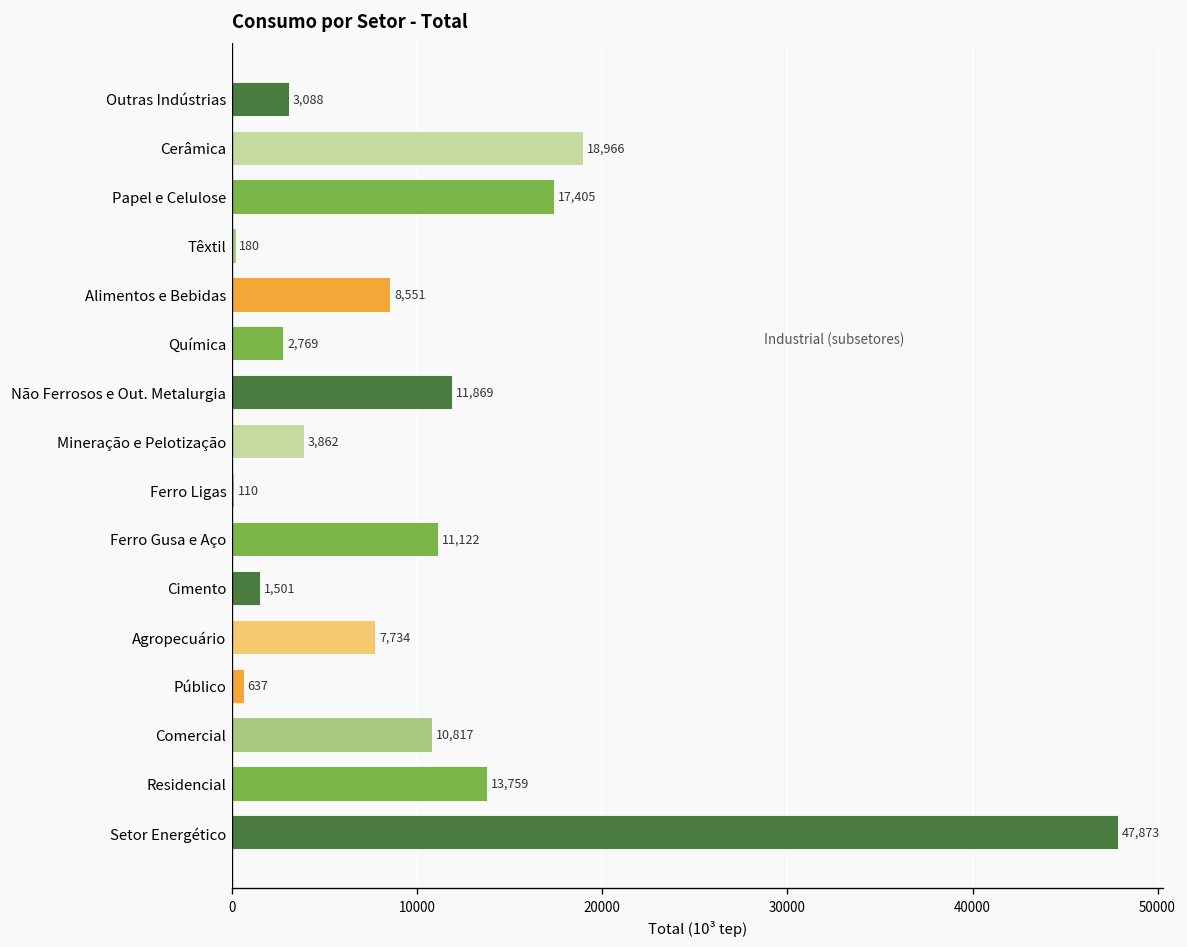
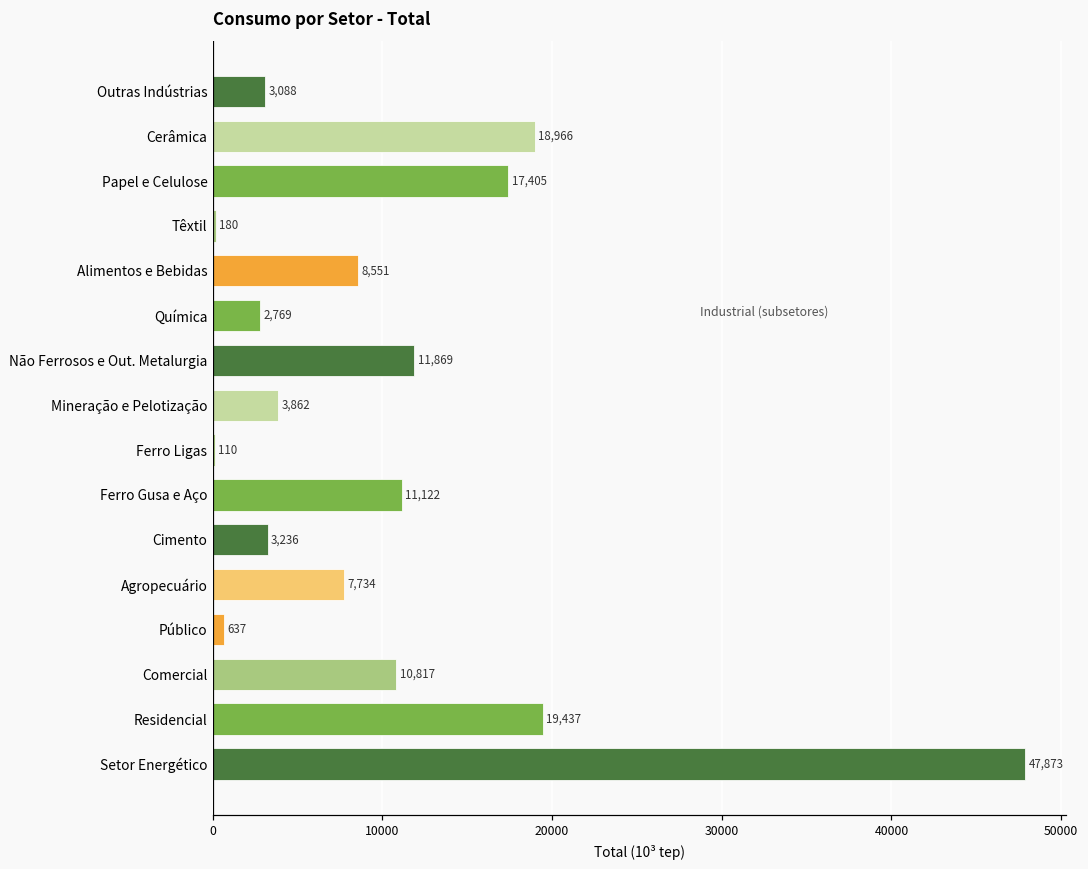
  {
    "Outras Indústrias": "3,088",
    "Cerâmica": "18,966",
    "Papel e Celulose": "17,405",
    "Têxtil": "180",
    "Alimentos e Bebidas": "8,551",
    "Química": "2,769",
    "Não Ferrosos e Out. Metalurgia": "11,869",
    "Mineração e Pelotização": "3,862",
    "Ferro Ligas": "110",
    "Ferro Gusa e Aço": "11,122",
-   "Cimento": "1,501",
+   "Cimento": "3,236",
    "Agropecuário": "7,734",
    "Público": "637",
    "Comercial": "10,817",
-   "Residencial": "13,759",
+   "Residencial": "19,437",
    "Setor Energético": "47,873"
  }
